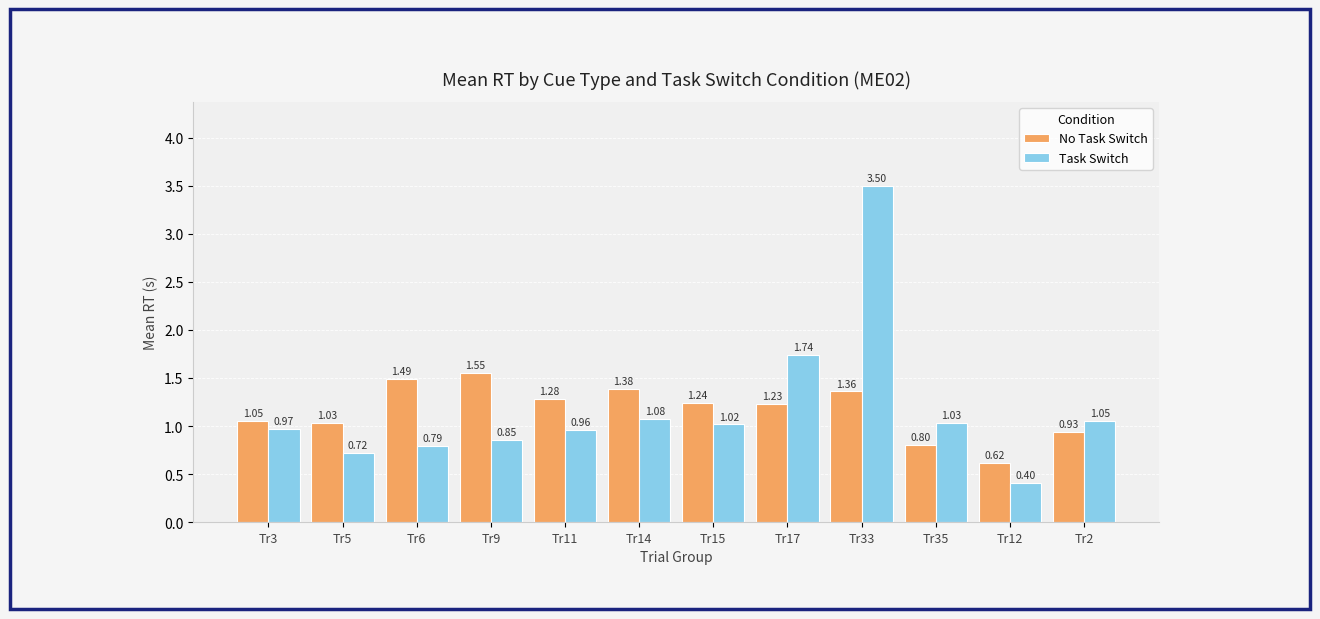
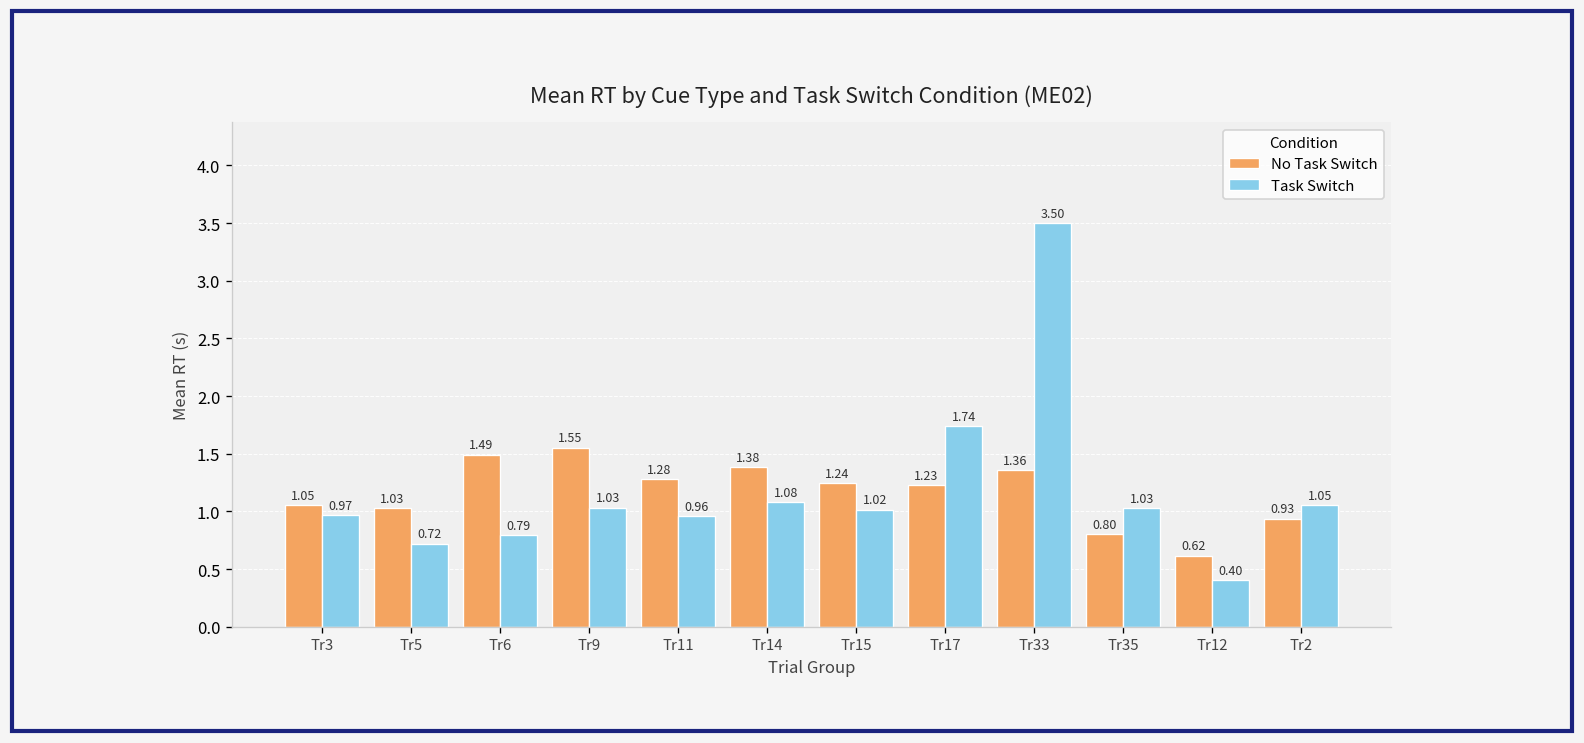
  {
    "No Task Switch": {
      "Tr3": 1.05,
      "Tr5": 1.03,
      "Tr6": 1.49,
      "Tr9": 1.55,
      "Tr11": 1.28,
      "Tr14": 1.38,
      "Tr15": 1.24,
      "Tr17": 1.23,
      "Tr33": 1.36,
      "Tr35": 0.80,
      "Tr12": 0.62,
      "Tr2": 0.93
    },
    "Task Switch": {
      "Tr3": 0.97,
      "Tr5": 0.72,
      "Tr6": 0.79,
-     "Tr9": 0.85,
+     "Tr9": 1.03,
      "Tr11": 0.96,
      "Tr14": 1.08,
      "Tr15": 1.02,
      "Tr17": 1.74,
      "Tr33": 3.50,
      "Tr35": 1.03,
      "Tr12": 0.40,
      "Tr2": 1.05
    }
  }
